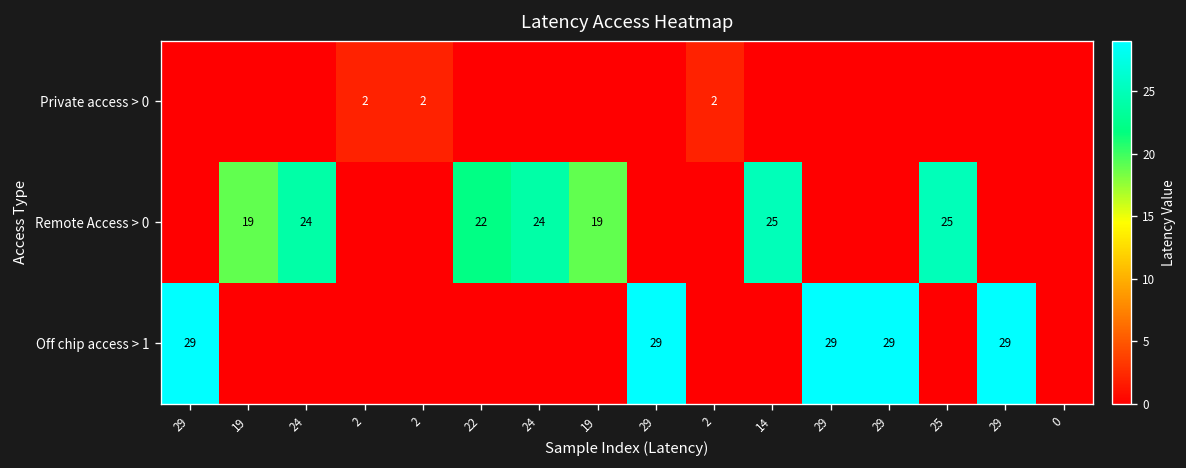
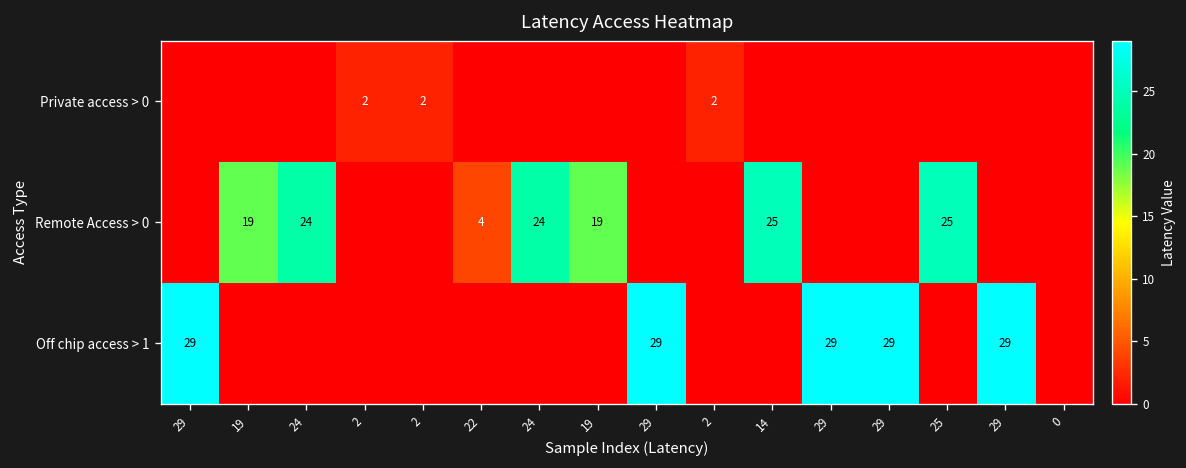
  {
    "Remote Access > 0": {
-     "22": 22,
+     "22": 4,
      "14": 25,
      "25": 25
    }
  }
